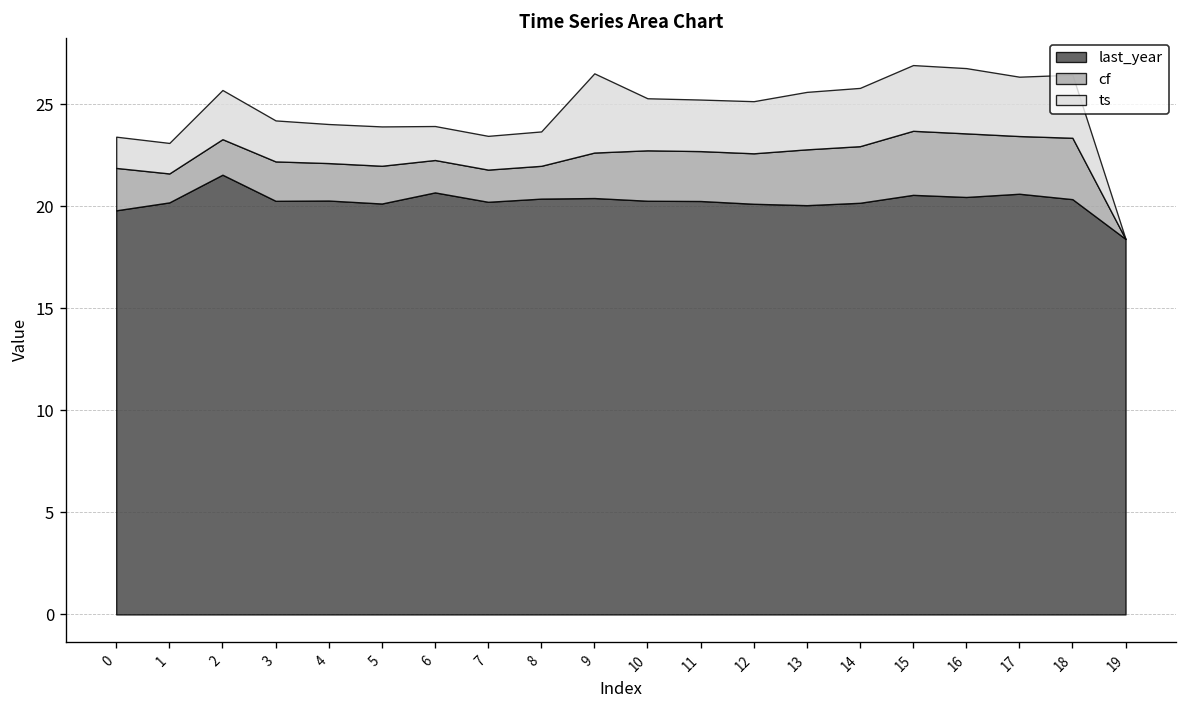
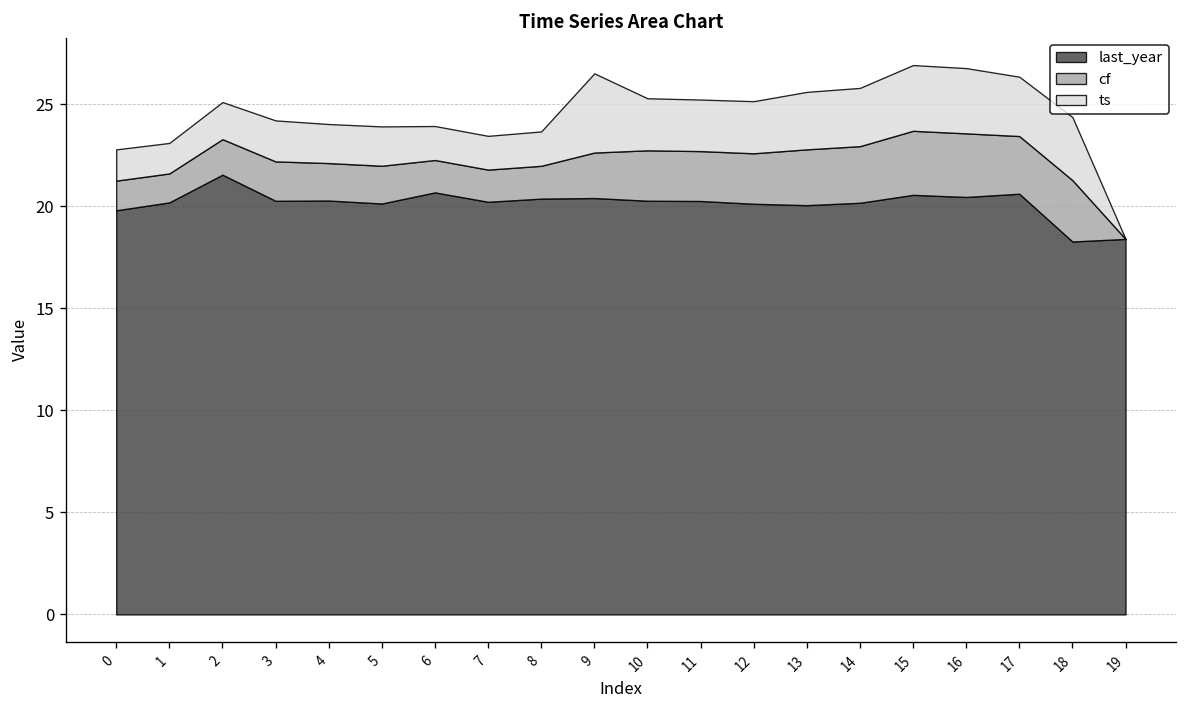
  {
    "last_year": {
      "0": 19.8,
      "1": 20.2,
      "2": 21.5,
      "3": 20.3,
      "4": 20.3,
      "5": 20.1,
      "6": 20.7,
      "7": 20.2,
      "8": 20.4,
      "9": 20.4,
      "10": 20.3,
      "11": 20.3,
      "12": 20.1,
      "13": 20.1,
      "14": 20.2,
      "15": 20.6,
      "16": 20.5,
      "17": 20.6,
-     "18": 20.4
+     "18": 18.3
    },
    "cf": {
-     "0": 2.1,
+     "0": 1.5,
      "1": 1.4,
      "2": 1.7,
      "3": 1.9,
      "4": 1.8,
      "5": 1.8,
      "6": 1.6,
      "7": 1.6,
      "8": 1.6,
      "9": 2.2,
      "10": 2.5,
      "11": 2.4,
      "12": 2.5,
      "13": 2.7,
      "14": 2.8,
      "15": 3.1,
      "16": 3.1,
      "17": 2.8,
      "18": 3.0
    },
    "ts": {
      "0": 1.5,
      "1": 1.5,
-     "2": 2.4,
+     "2": 1.8,
      "3": 2.0,
      "4": 1.9,
      "5": 1.9,
      "6": 1.7,
      "7": 1.7,
      "8": 1.7,
      "9": 3.9,
      "10": 2.6,
      "11": 2.5,
      "12": 2.6,
      "13": 2.8,
      "14": 2.9,
      "15": 3.2,
      "16": 3.2,
      "17": 2.9
    }
  }
